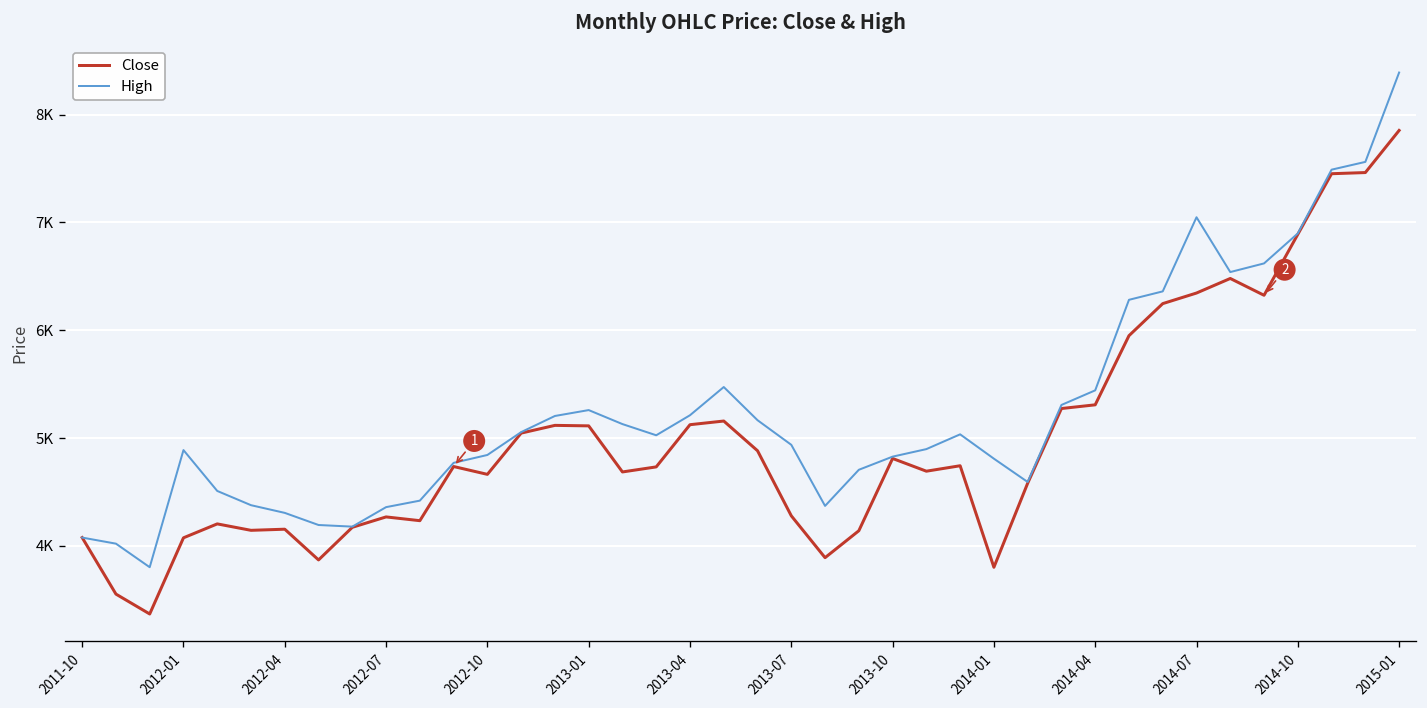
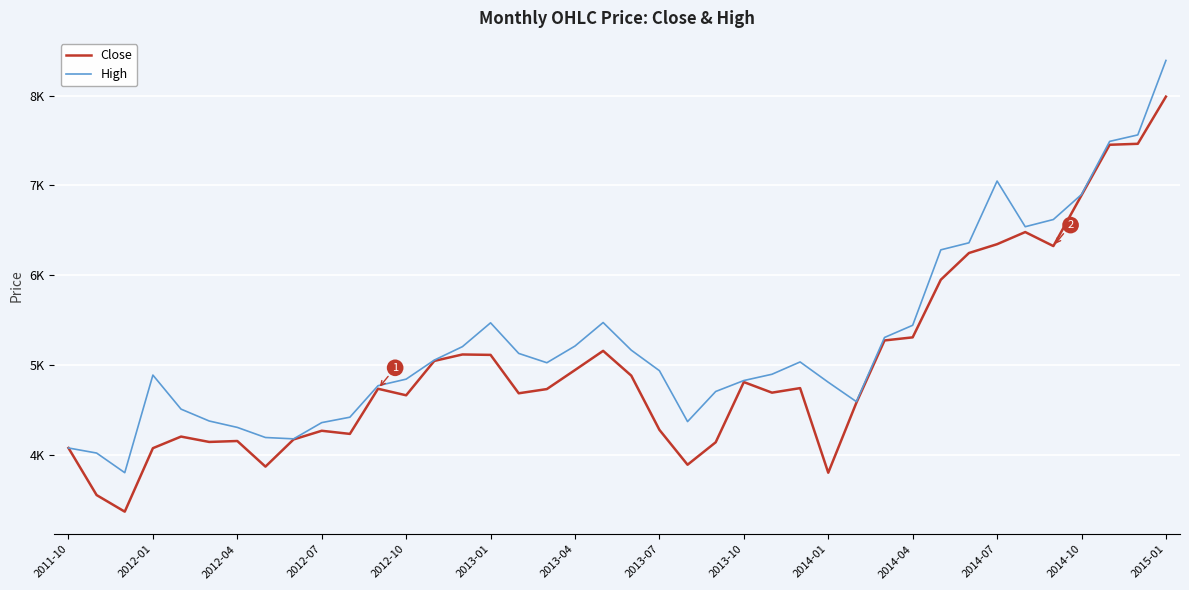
  {
    "Close": {
      "2012-01": 4100,
      "2012-04": 4200,
      "2012-07": 4300,
      "2012-10": 4700,
      "2013-01": 5100,
-     "2013-04": 5100,
+     "2013-04": 4900,
      "2013-07": 4300,
      "2014-01": 3800,
      "2014-04": 5300,
      "2014-07": 6300,
-     "2015-01": 7900
+     "2015-01": 8000
    },
    "High": {
      "2012-01": 4900,
      "2012-04": 4300,
      "2012-07": 4400,
      "2012-10": 4800,
-     "2013-01": 5300,
+     "2013-01": 5500,
      "2013-04": 5200,
      "2013-07": 4900,
      "2014-01": 4800,
      "2014-04": 5400,
      "2014-07": 7000,
      "2015-01": 8400
    }
  }
